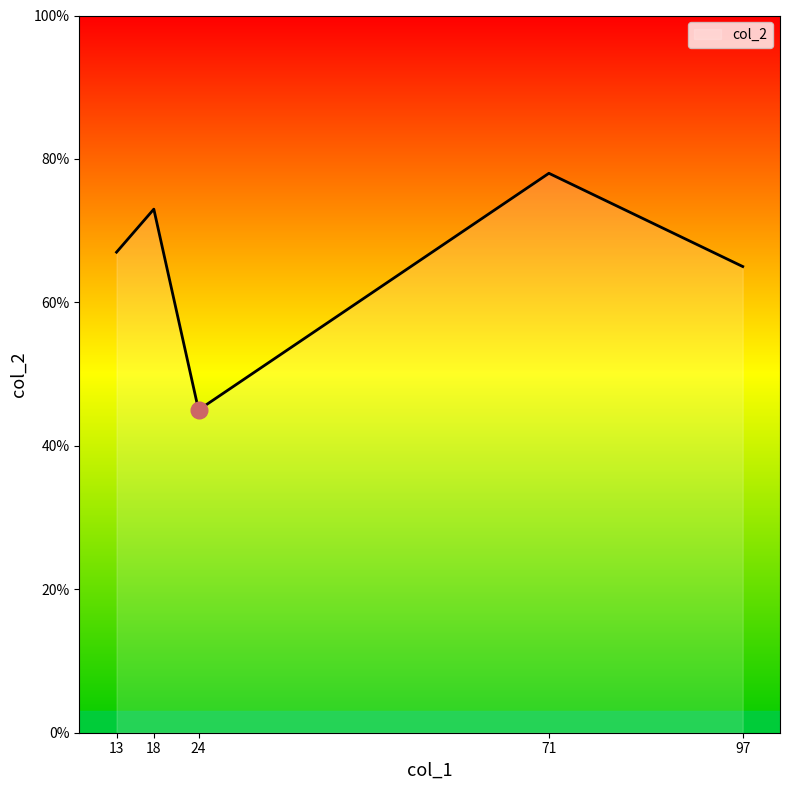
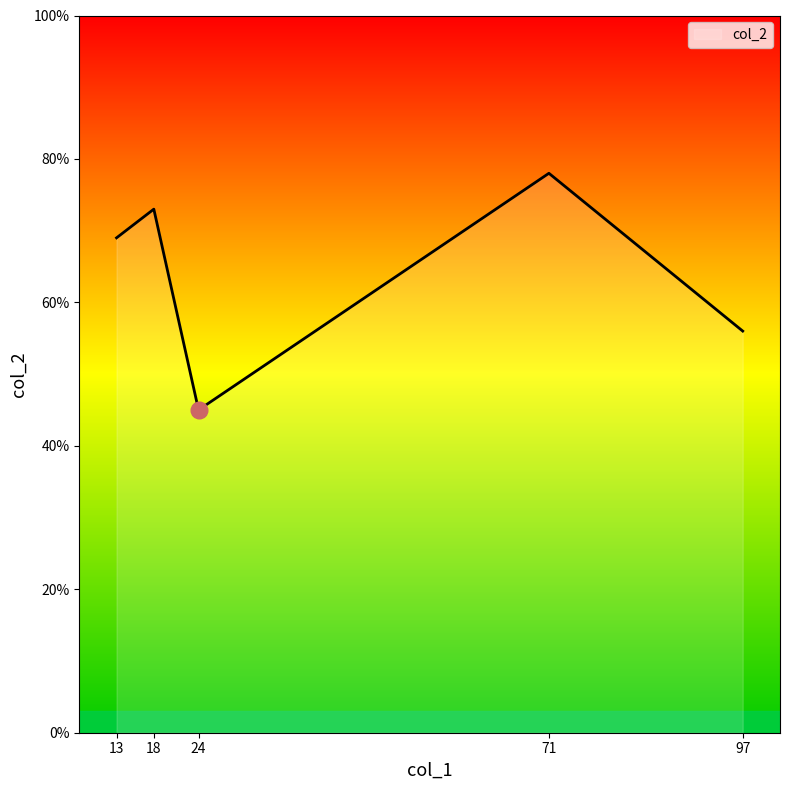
  {
    "col_2": {
-     "13": "67%",
+     "13": "69%",
      "18": "73%",
      "71": "78%",
-     "97": "65%"
+     "97": "56%"
    }
  }
